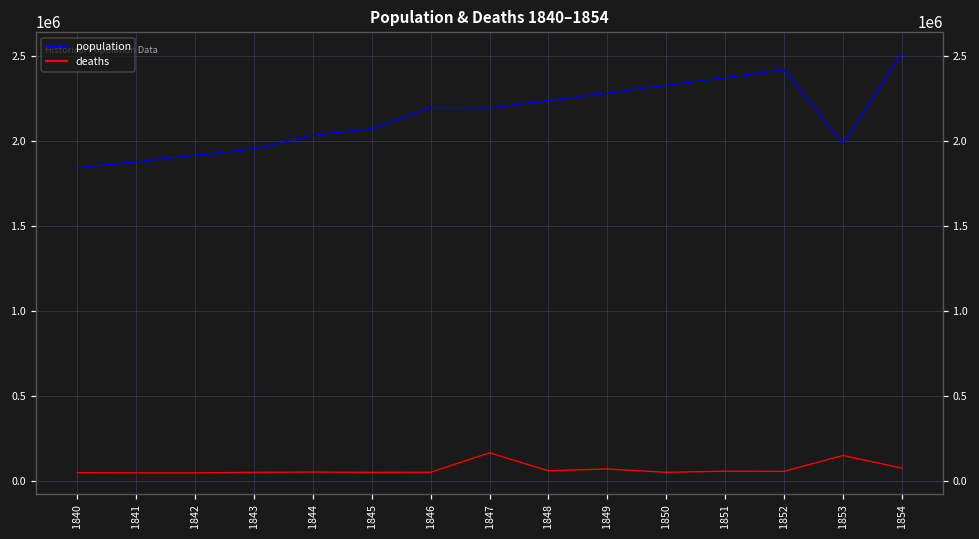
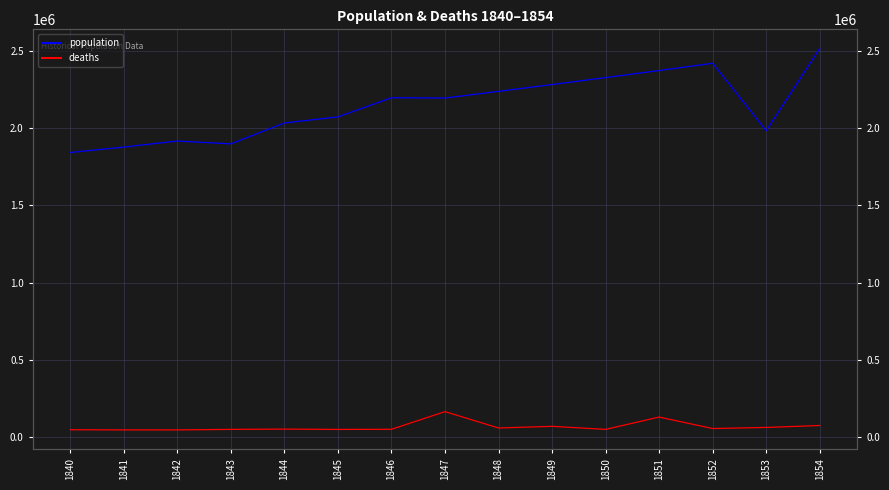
  {
    "population": {
      "1840": 1840000,
      "1841": 1880000,
      "1842": 1920000,
-     "1843": 1950000,
+     "1843": 1900000,
      "1844": 2030000,
      "1845": 2070000,
      "1846": 2200000,
      "1847": 2200000,
      "1848": 2240000,
      "1849": 2280000,
      "1850": 2330000,
      "1851": 2370000,
      "1852": 2420000,
      "1853": 1980000,
      "1854": 2520000
    },
    "deaths": {
      "1840": 50000,
      "1841": 50000,
      "1842": 50000,
      "1843": 50000,
      "1844": 50000,
      "1845": 50000,
      "1846": 50000,
      "1847": 160000,
      "1848": 60000,
      "1849": 70000,
      "1850": 50000,
-     "1851": 60000,
+     "1851": 130000,
      "1852": 50000,
-     "1853": 150000,
+     "1853": 60000,
      "1854": 70000
    }
  }
